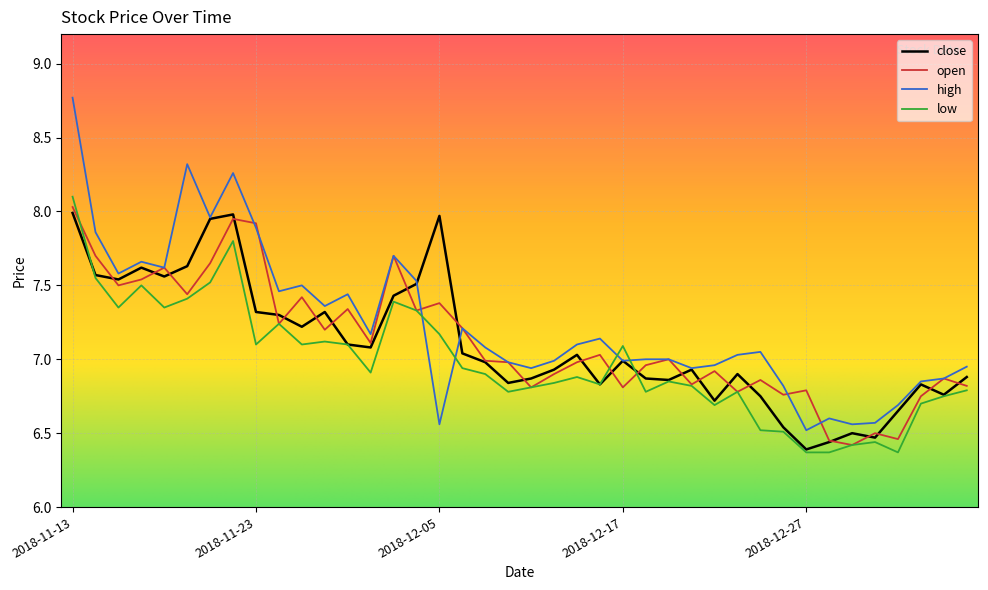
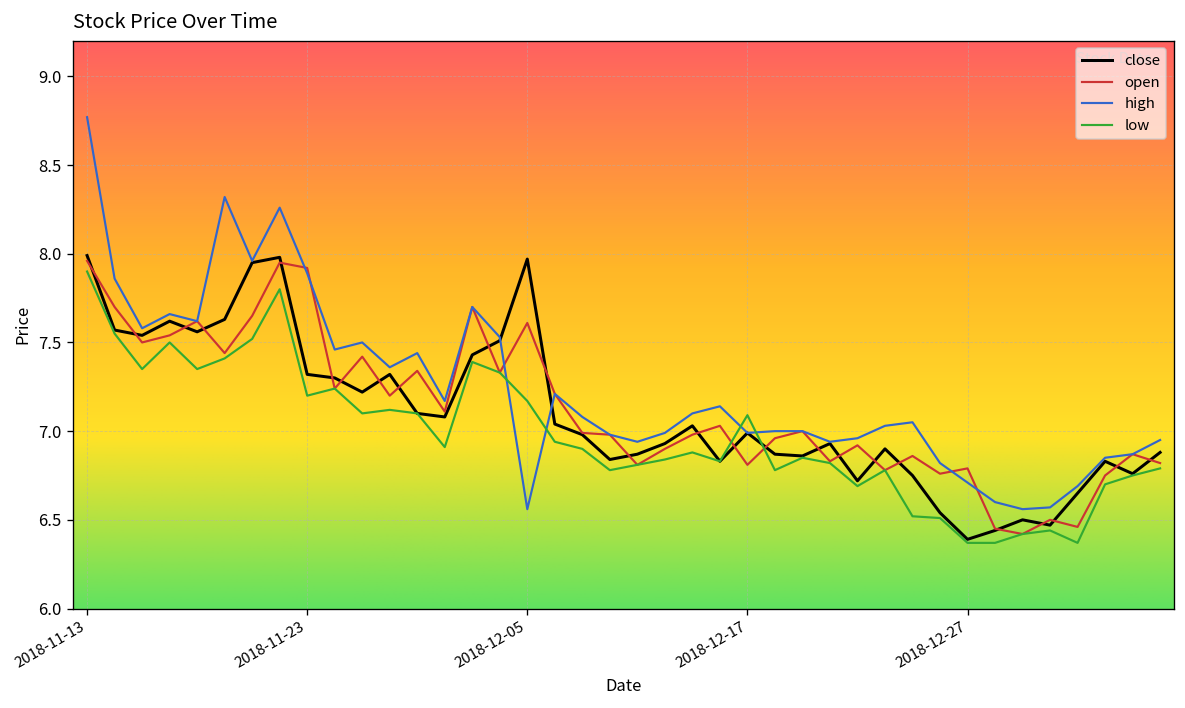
  {
    "close": {
      "2018-11-13": 7.99,
      "2018-11-23": 7.32,
      "2018-12-05": 7.97,
      "2018-12-27": 6.39
    },
    "open": {
-     "2018-11-13": 8.03,
+     "2018-11-13": 7.96,
      "2018-11-23": 7.92,
-     "2018-12-05": 7.38,
+     "2018-12-05": 7.61,
      "2018-12-17": 6.81,
      "2018-12-27": 6.79
    },
    "high": {
      "2018-11-13": 8.77,
      "2018-11-23": 7.89,
      "2018-12-05": 6.56,
-     "2018-12-27": 6.52
+     "2018-12-27": 6.71
    },
    "low": {
-     "2018-11-13": 8.1,
-     "2018-11-23": 7.1,
+     "2018-11-13": 7.9,
+     "2018-11-23": 7.2,
      "2018-12-05": 7.17,
      "2018-12-17": 7.1,
      "2018-12-27": 6.37
    }
  }
